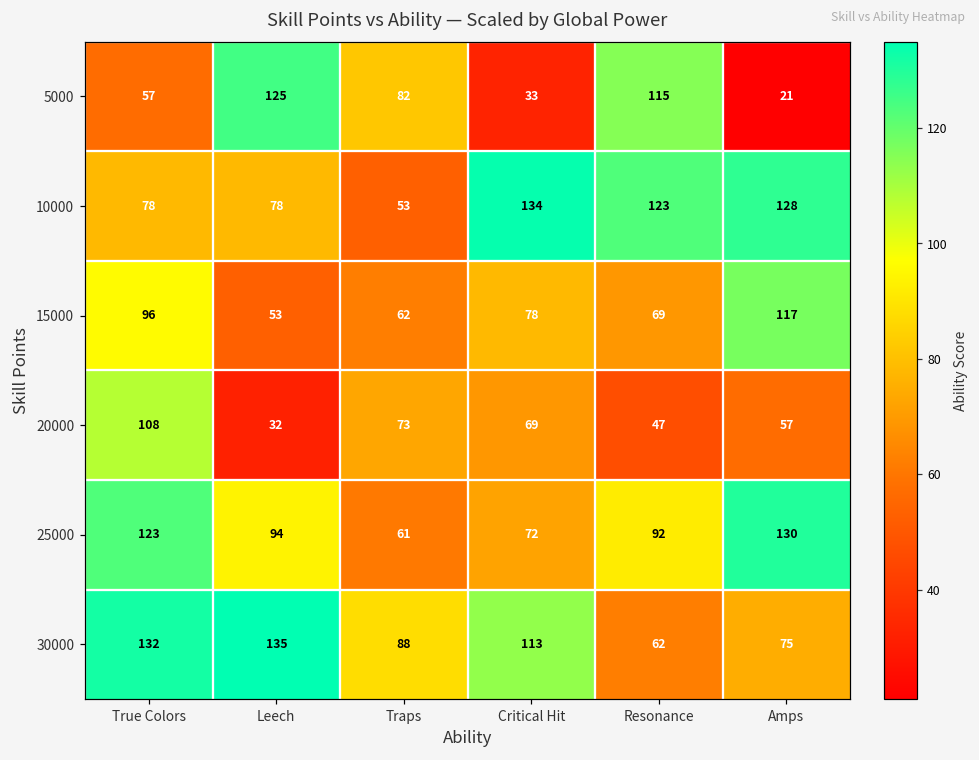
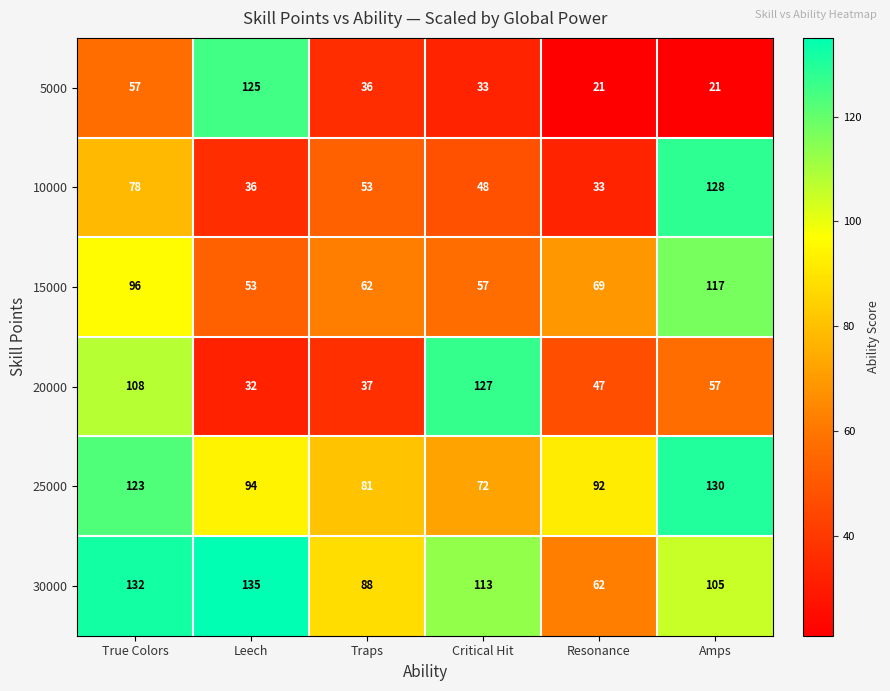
  {
    "5000": {
      "True Colors": 57,
      "Leech": 125,
-     "Traps": 82,
+     "Traps": 36,
      "Critical Hit": 33,
-     "Resonance": 115,
+     "Resonance": 21,
      "Amps": 21
    },
    "10000": {
      "True Colors": 78,
-     "Leech": 78,
+     "Leech": 36,
      "Traps": 53,
-     "Critical Hit": 134,
-     "Resonance": 123,
+     "Critical Hit": 48,
+     "Resonance": 33,
      "Amps": 128
    },
    "15000": {
      "True Colors": 96,
      "Leech": 53,
      "Traps": 62,
-     "Critical Hit": 78,
+     "Critical Hit": 57,
      "Resonance": 69,
      "Amps": 117
    },
    "20000": {
      "True Colors": 108,
      "Leech": 32,
-     "Traps": 73,
-     "Critical Hit": 69,
+     "Traps": 37,
+     "Critical Hit": 127,
      "Resonance": 47,
      "Amps": 57
    },
    "25000": {
      "True Colors": 123,
      "Leech": 94,
-     "Traps": 61,
+     "Traps": 81,
      "Critical Hit": 72,
      "Resonance": 92,
      "Amps": 130
    },
    "30000": {
      "True Colors": 132,
      "Leech": 135,
      "Traps": 88,
      "Critical Hit": 113,
      "Resonance": 62,
-     "Amps": 75
+     "Amps": 105
    }
  }
